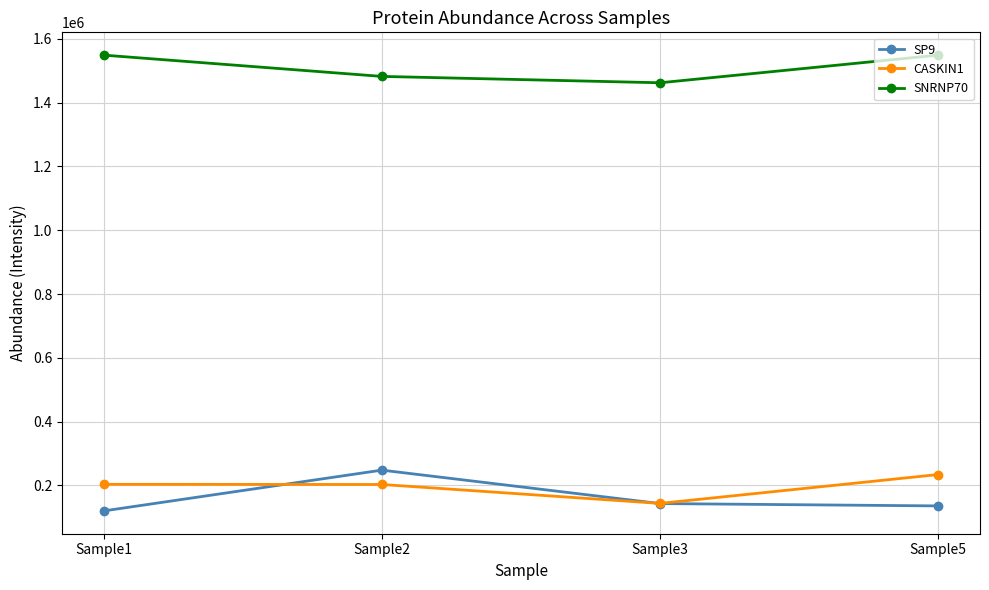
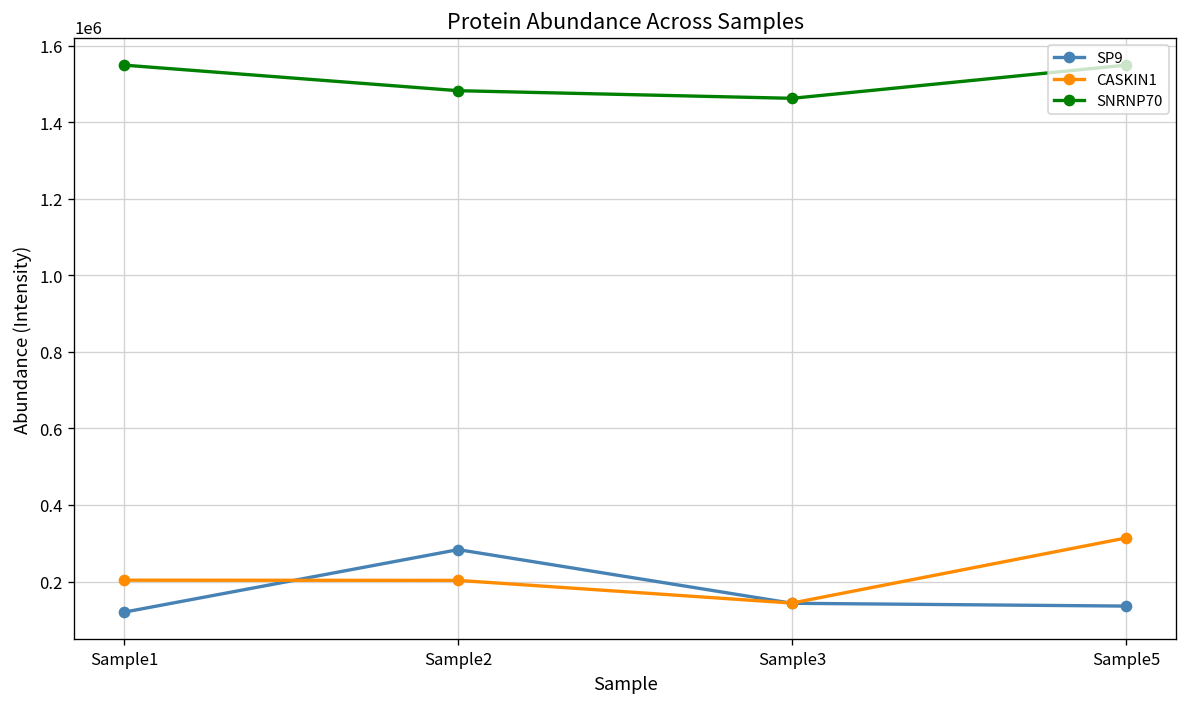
  {
    "SP9": {
      "Sample1": 120000,
-     "Sample2": 250000,
+     "Sample2": 280000,
      "Sample5": 140000
    },
    "CASKIN1": {
      "Sample1": 200000,
      "Sample2": 200000,
-     "Sample5": 230000
+     "Sample5": 310000
    },
    "SNRNP70": {
      "Sample1": 1550000,
      "Sample2": 1480000,
      "Sample3": 1460000
    }
  }
